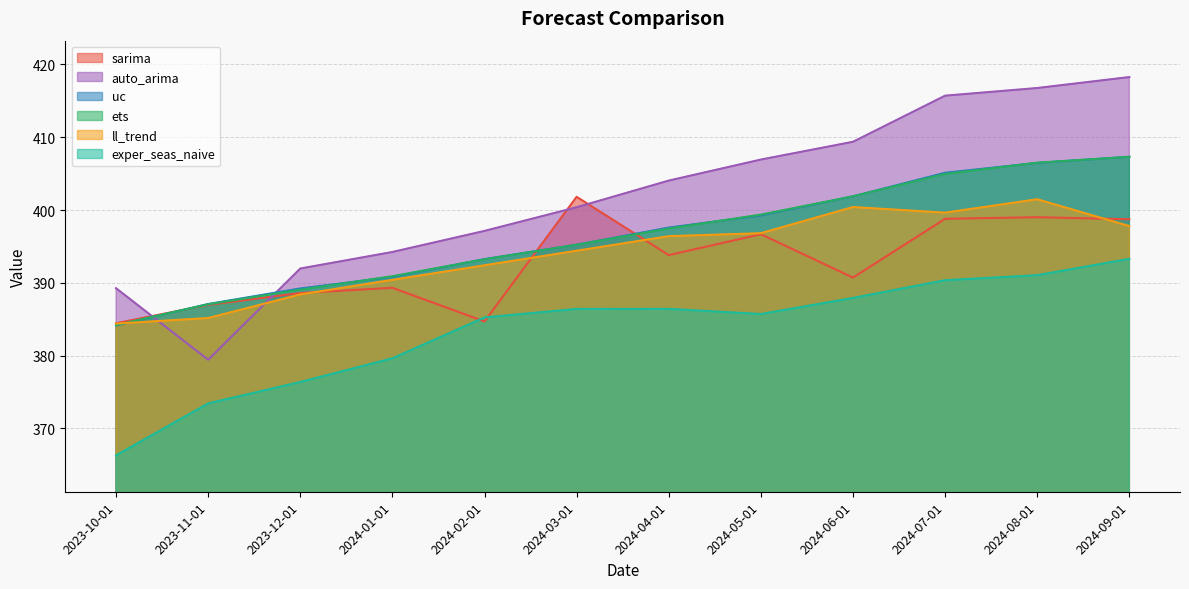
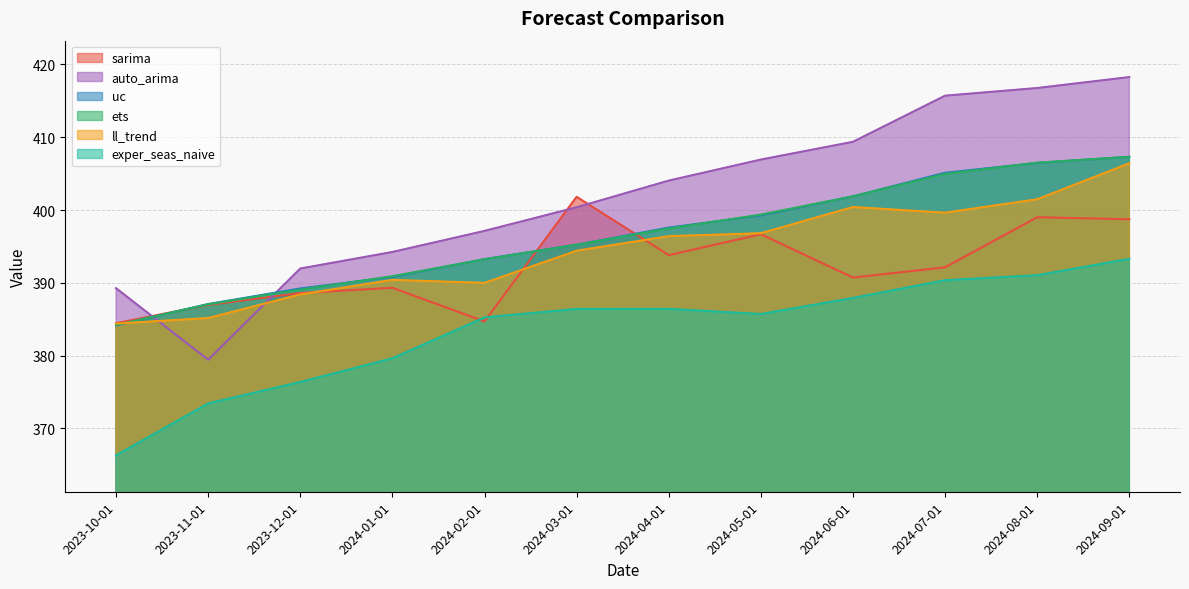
  {
    "sarima": {
      "2024-01-01": 389,
      "2024-02-01": 385,
      "2024-03-01": 402,
      "2024-04-01": 394,
      "2024-06-01": 391,
-     "2024-07-01": 399,
+     "2024-07-01": 392,
      "2024-08-01": 399,
      "2024-09-01": 399
    },
    "auto_arima": {
      "2023-10-01": 389,
      "2023-11-01": 379,
      "2023-12-01": 392,
      "2024-01-01": 394,
      "2024-02-01": 397,
      "2024-03-01": 400,
      "2024-04-01": 404,
      "2024-05-01": 407,
      "2024-06-01": 409,
      "2024-07-01": 416,
      "2024-08-01": 417,
      "2024-09-01": 418
    },
    "ll_trend": {
      "2023-11-01": 385,
      "2024-01-01": 390,
-     "2024-02-01": 392,
+     "2024-02-01": 390,
      "2024-03-01": 394,
      "2024-04-01": 396,
      "2024-06-01": 400,
      "2024-07-01": 400,
      "2024-08-01": 401,
-     "2024-09-01": 398
+     "2024-09-01": 406
    }
  }
